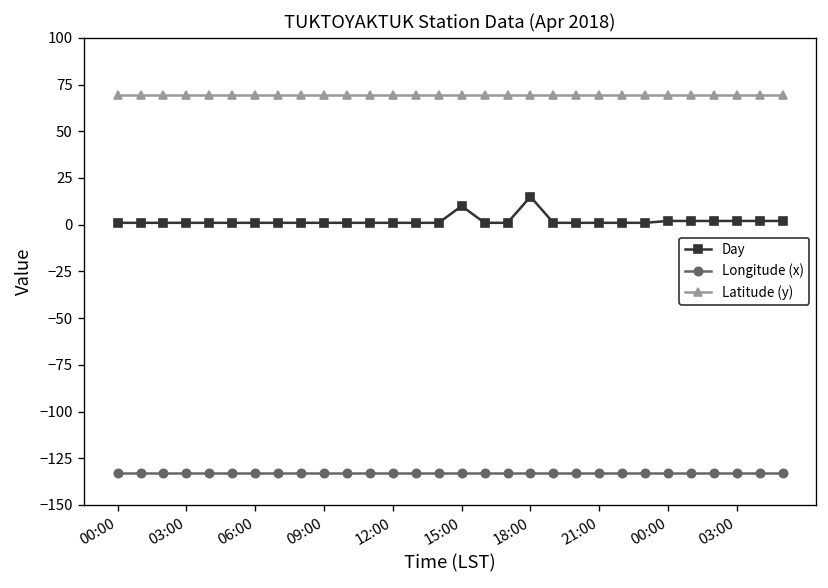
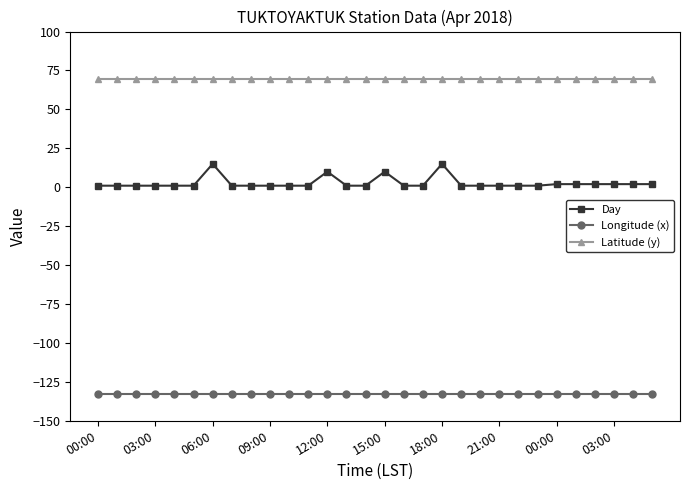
  {
    "Day": {
-     "06:00": 1,
+     "06:00": 15,
      "09:00": 1,
-     "12:00": 1,
+     "12:00": 10,
      "15:00": 10,
      "18:00": 15,
      "21:00": 1
    },
    "Longitude (x)": {
      "06:00": -133,
      "09:00": -133,
      "12:00": -133,
      "15:00": -133,
      "18:00": -133,
      "21:00": -133
    },
    "Latitude (y)": {
      "06:00": 69,
      "09:00": 69,
      "12:00": 69,
      "15:00": 69,
      "18:00": 69,
      "21:00": 69
    }
  }
